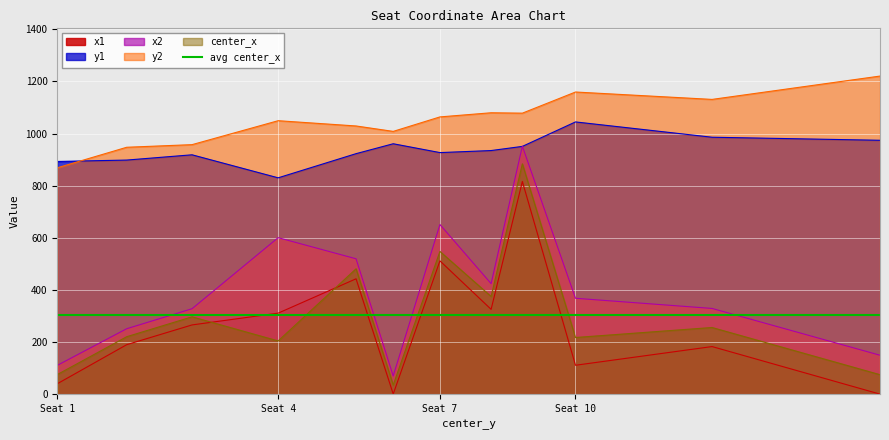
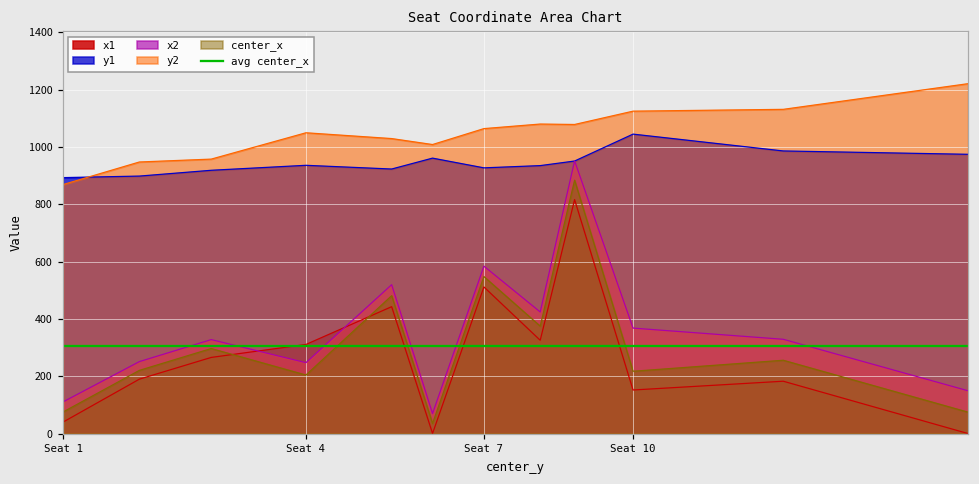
  {
    "x1": {
      "Seat 1": 40,
      "Seat 4": 310,
      "Seat 7": 510,
-     "Seat 10": 110
+     "Seat 10": 150
    },
    "y1": {
      "Seat 1": 890,
-     "Seat 4": 830,
+     "Seat 4": 940,
      "Seat 7": 930,
      "Seat 10": 1040
    },
    "x2": {
      "Seat 1": 110,
-     "Seat 4": 600,
-     "Seat 7": 650,
+     "Seat 4": 250,
+     "Seat 7": 580,
      "Seat 10": 370
    },
    "y2": {
      "Seat 1": 870,
      "Seat 4": 1050,
      "Seat 7": 1060,
-     "Seat 10": 1160
+     "Seat 10": 1120
    },
    "center_x": {
      "Seat 1": 80,
      "Seat 4": 200,
      "Seat 7": 550,
      "Seat 10": 220
    }
  }
